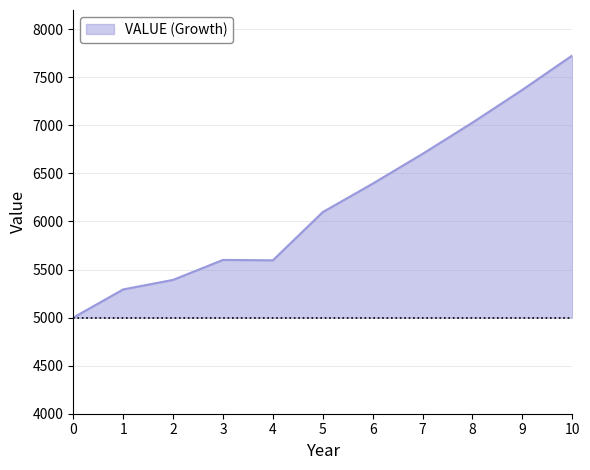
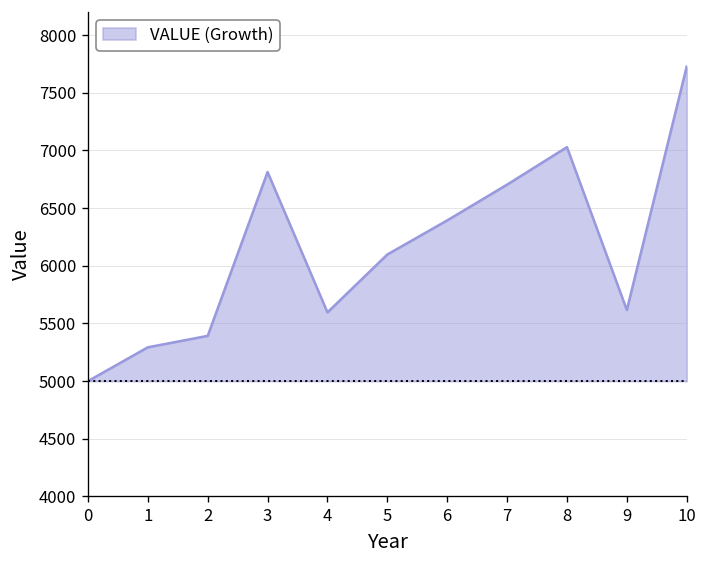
  {
    "0": 5000,
    "1": 5300,
    "2": 5400,
-   "3": 5600,
+   "3": 6800,
    "4": 5600,
    "5": 6100,
    "6": 6400,
    "7": 6700,
    "8": 7000,
-   "9": 7400,
+   "9": 5600,
    "10": 7700
  }
